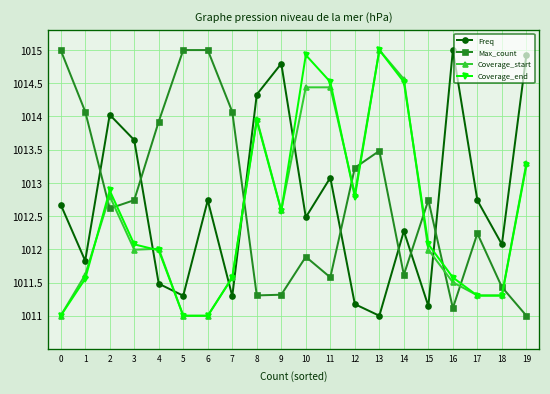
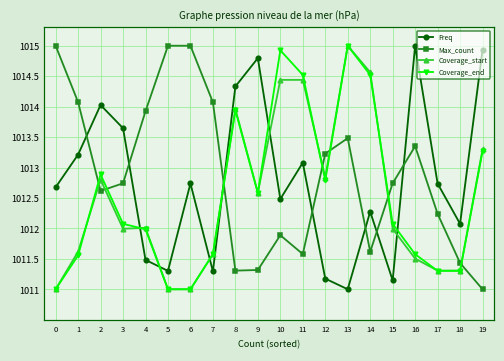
  {
    "Freq": {
      "0": 1012.7,
-     "1": 1011.8,
+     "1": 1013.2,
      "2": 1014.0,
      "3": 1013.6,
      "4": 1011.5,
      "5": 1011.3,
      "6": 1012.7,
      "7": 1011.3,
      "8": 1014.3,
      "9": 1014.8,
      "10": 1012.5,
      "11": 1013.1,
      "12": 1011.2,
      "13": 1011.0,
      "14": 1012.3,
      "15": 1011.1,
      "16": 1015.0,
      "17": 1012.7,
      "18": 1012.1
    },
    "Max_count": {
      "0": 1015.0,
      "1": 1014.1,
      "2": 1012.6,
      "3": 1012.7,
      "4": 1013.9,
      "5": 1015.0,
      "6": 1015.0,
      "7": 1014.1,
      "8": 1011.3,
      "9": 1011.3,
      "10": 1011.9,
      "11": 1011.6,
      "12": 1013.2,
      "13": 1013.5,
      "14": 1011.6,
      "15": 1012.7,
-     "16": 1011.1,
+     "16": 1013.3,
      "17": 1012.2,
      "18": 1011.4,
      "19": 1011.0
    },
    "Coverage_start": {
      "1": 1011.6,
      "2": 1012.8,
      "3": 1012.0,
      "10": 1014.4,
      "11": 1014.4,
      "12": 1012.8,
      "15": 1012.0,
      "16": 1011.5
    },
    "Coverage_end": {
      "1": 1011.6,
      "2": 1012.9,
      "3": 1012.1,
      "10": 1014.9,
      "11": 1014.5,
      "12": 1012.8,
      "15": 1012.1,
      "16": 1011.6
    }
  }
